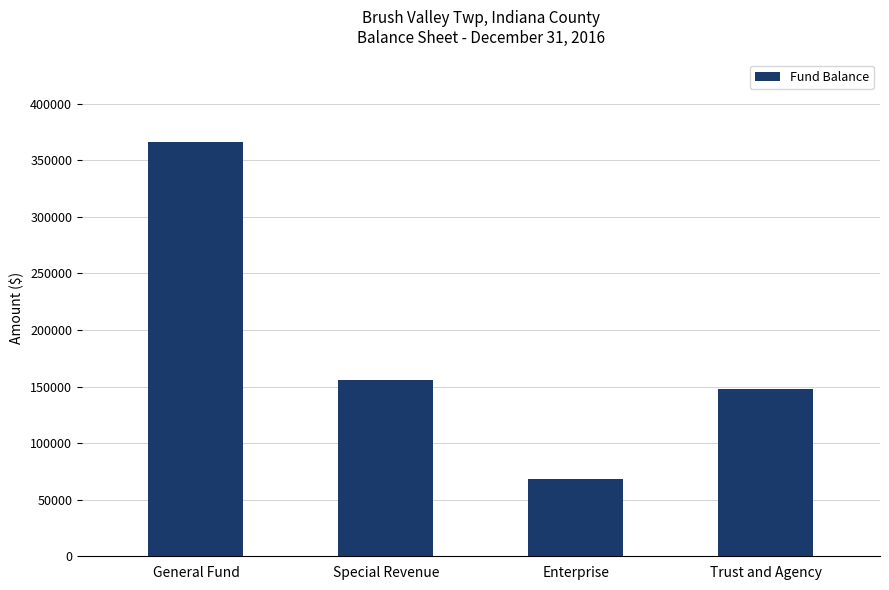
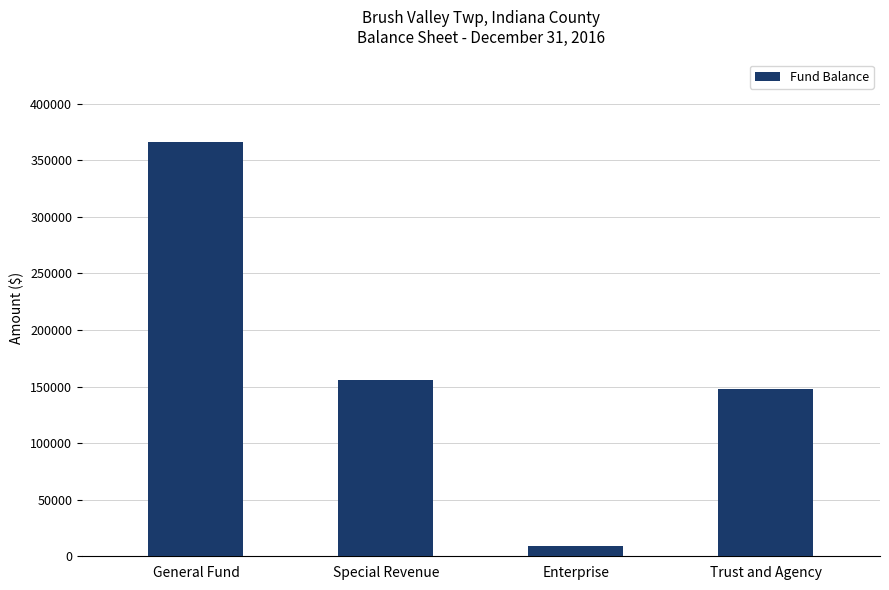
  {
    "General Fund": 366000,
    "Special Revenue": 156000,
-   "Enterprise": 68000,
+   "Enterprise": 9000,
    "Trust and Agency": 148000
  }
